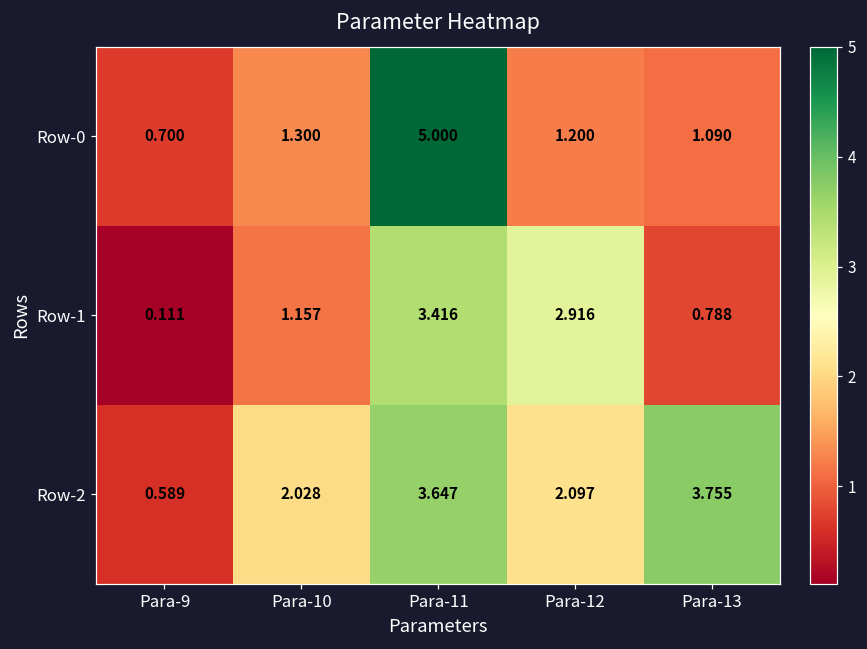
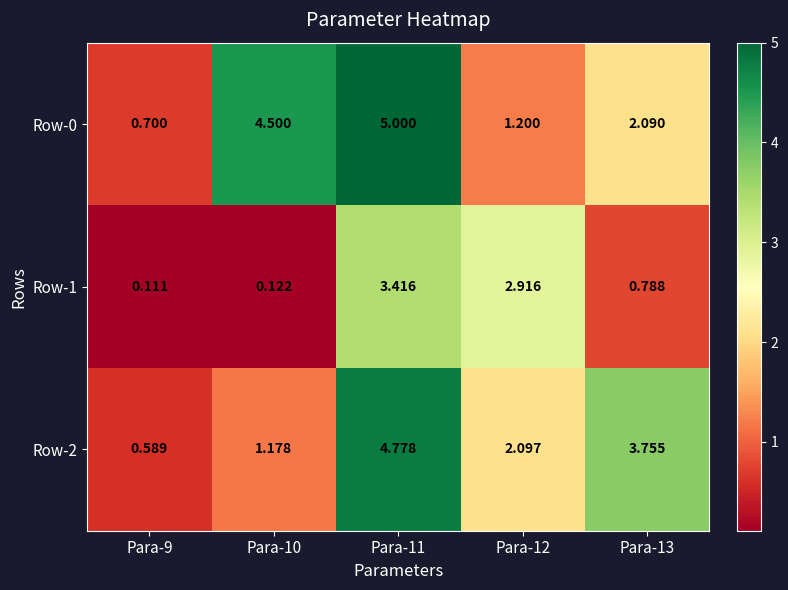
  {
    "Row-0": {
      "Para-9": 0.700,
-     "Para-10": 1.300,
+     "Para-10": 4.500,
      "Para-11": 5.000,
      "Para-12": 1.200,
-     "Para-13": 1.090
+     "Para-13": 2.090
    },
    "Row-1": {
      "Para-9": 0.111,
-     "Para-10": 1.157,
+     "Para-10": 0.122,
      "Para-11": 3.416,
      "Para-12": 2.916,
      "Para-13": 0.788
    },
    "Row-2": {
      "Para-9": 0.589,
-     "Para-10": 2.028,
-     "Para-11": 3.647,
+     "Para-10": 1.178,
+     "Para-11": 4.778,
      "Para-12": 2.097,
      "Para-13": 3.755
    }
  }
